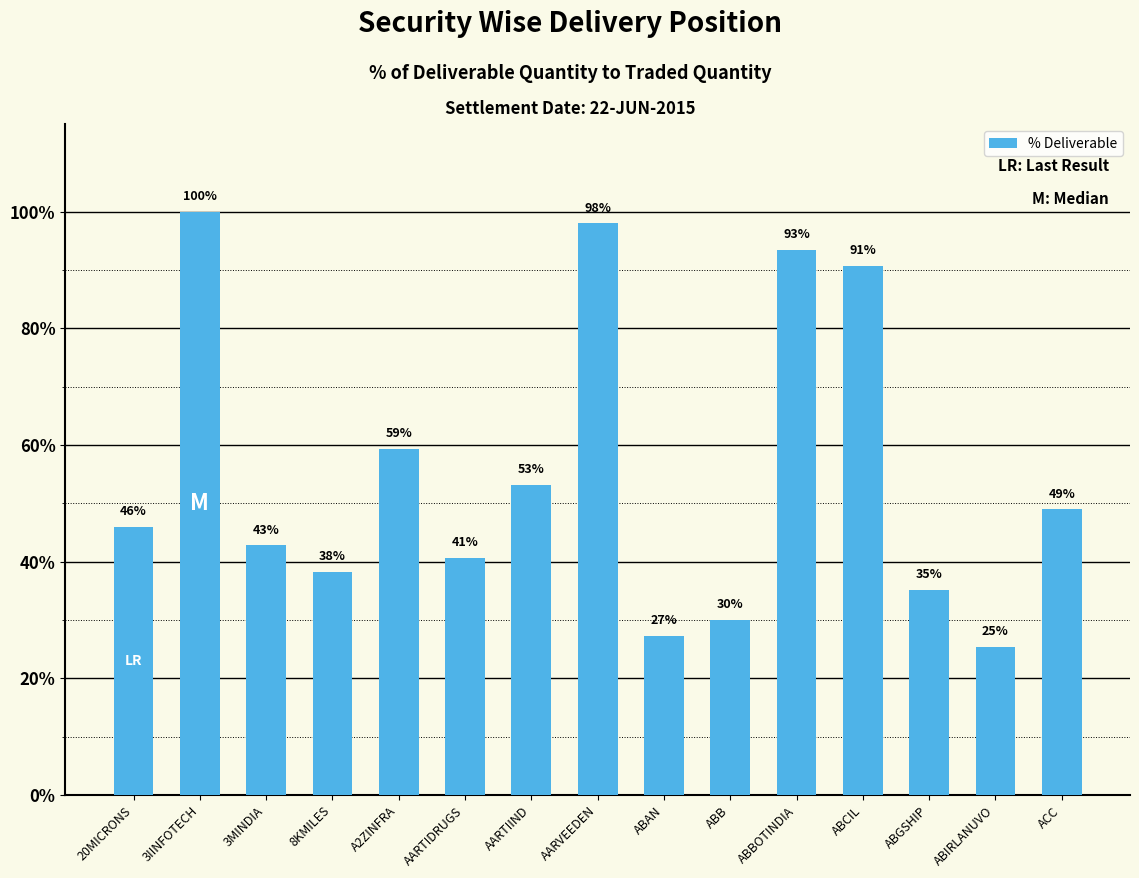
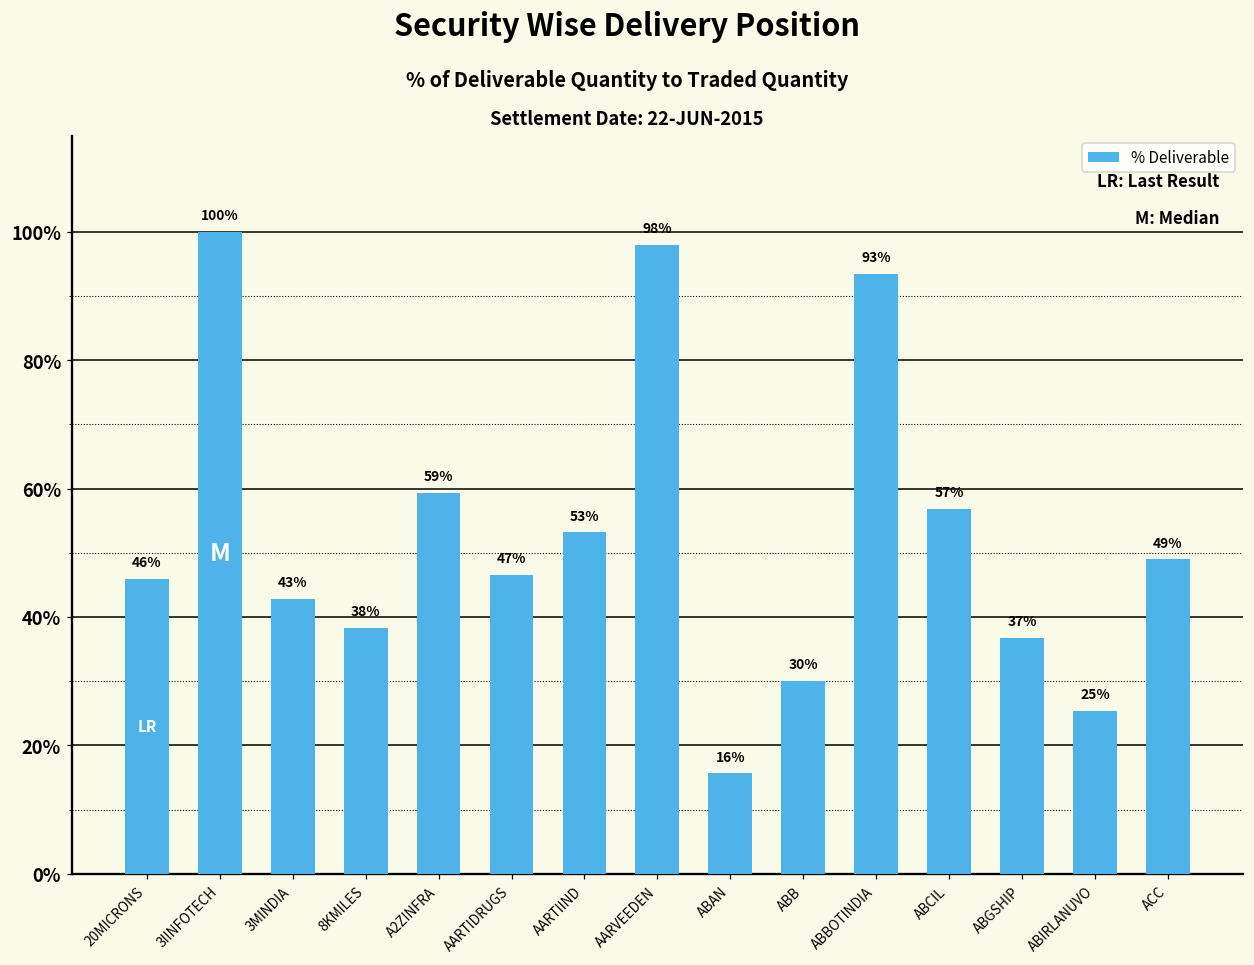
  {
    "20MICRONS": "46%",
    "3IINFOTECH": "100%",
    "3MINDIA": "43%",
    "8KMILES": "38%",
    "A2ZINFRA": "59%",
-   "AARTIDRUGS": "41%",
+   "AARTIDRUGS": "47%",
    "AARTIIND": "53%",
    "AARVEEDEN": "98%",
-   "ABAN": "27%",
+   "ABAN": "16%",
    "ABB": "30%",
    "ABBOTINDIA": "93%",
-   "ABCIL": "91%",
-   "ABGSHIP": "35%",
+   "ABCIL": "57%",
+   "ABGSHIP": "37%",
    "ABIRLANUVO": "25%",
    "ACC": "49%"
  }
